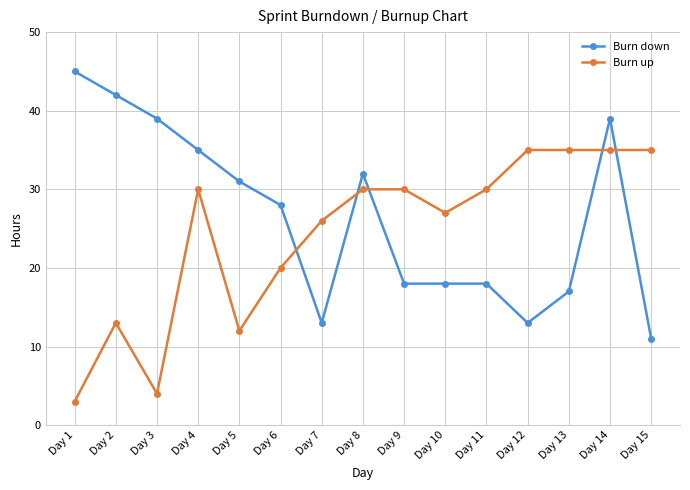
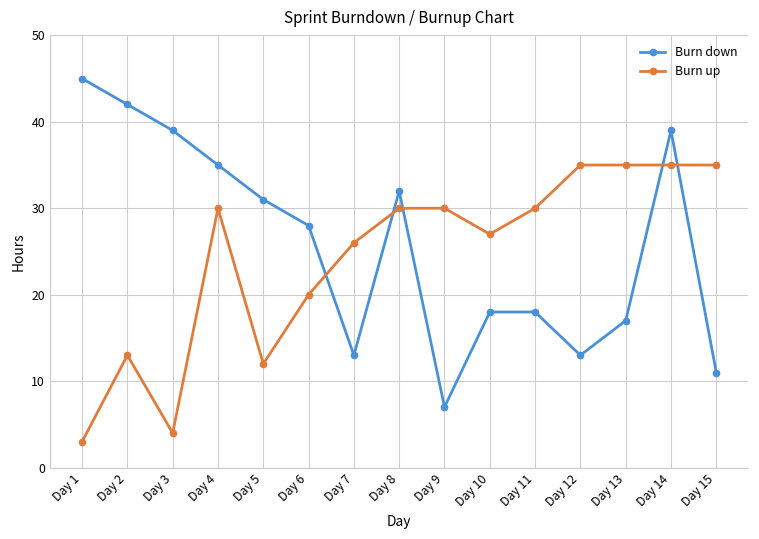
  {
    "Burn down": {
      "Day 1": 45,
      "Day 2": 42,
      "Day 3": 39,
      "Day 4": 35,
      "Day 5": 31,
      "Day 6": 28,
      "Day 7": 13,
      "Day 8": 32,
-     "Day 9": 18,
+     "Day 9": 7,
      "Day 10": 18,
      "Day 11": 18,
      "Day 12": 13,
      "Day 13": 17,
      "Day 14": 39,
      "Day 15": 11
    },
    "Burn up": {
      "Day 1": 3,
      "Day 2": 13,
      "Day 3": 4,
      "Day 4": 30,
      "Day 5": 12,
      "Day 6": 20,
      "Day 7": 26,
      "Day 8": 30,
      "Day 9": 30,
      "Day 10": 27,
      "Day 11": 30,
      "Day 12": 35,
      "Day 13": 35,
      "Day 14": 35,
      "Day 15": 35
    }
  }
